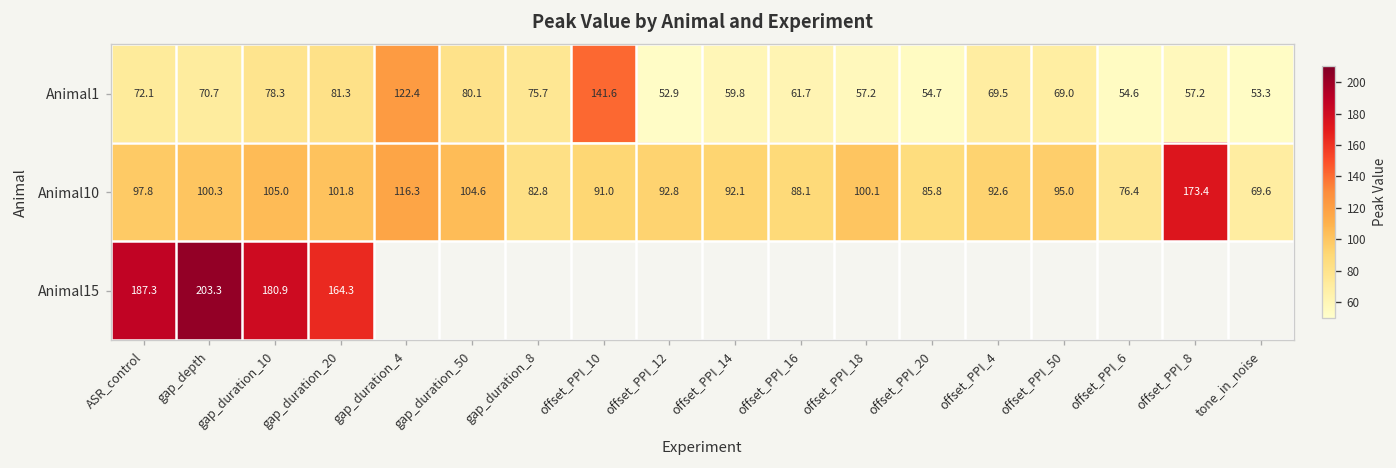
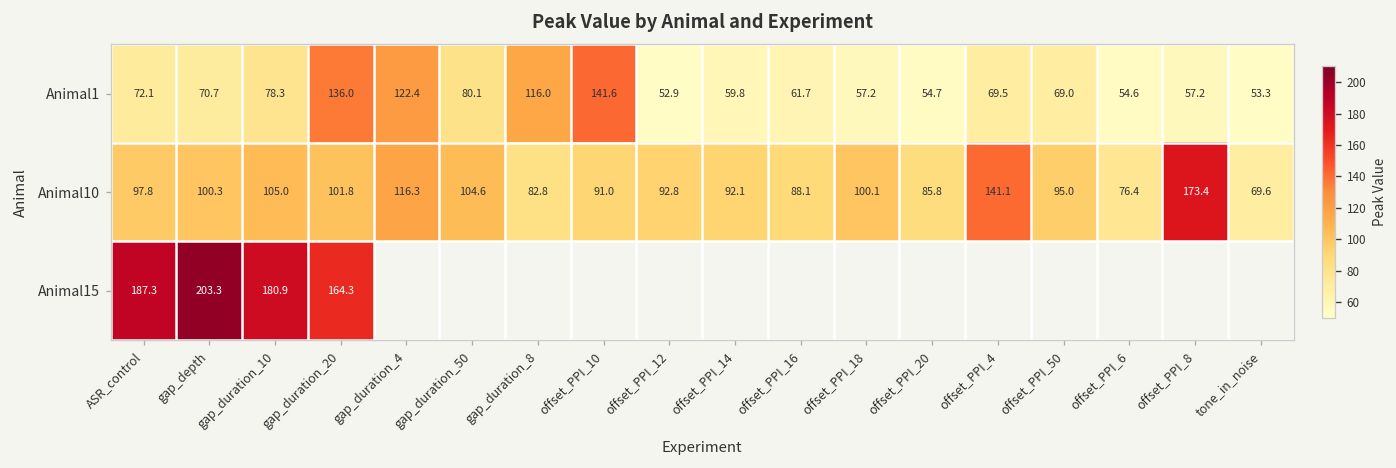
  {
    "Animal1": {
      "ASR_control": 72.1,
      "gap_depth": 70.7,
      "gap_duration_10": 78.3,
-     "gap_duration_20": 81.3,
+     "gap_duration_20": 136.0,
      "gap_duration_4": 122.4,
      "gap_duration_50": 80.1,
-     "gap_duration_8": 75.7,
+     "gap_duration_8": 116.0,
      "offset_PPI_10": 141.6,
      "offset_PPI_12": 52.9,
      "offset_PPI_14": 59.8,
      "offset_PPI_16": 61.7,
      "offset_PPI_18": 57.2,
      "offset_PPI_20": 54.7,
      "offset_PPI_4": 69.5,
      "offset_PPI_50": 69.0,
      "offset_PPI_6": 54.6,
      "offset_PPI_8": 57.2,
      "tone_in_noise": 53.3
    },
    "Animal10": {
      "ASR_control": 97.8,
      "gap_depth": 100.3,
      "gap_duration_10": 105.0,
      "gap_duration_20": 101.8,
      "gap_duration_4": 116.3,
      "gap_duration_50": 104.6,
      "gap_duration_8": 82.8,
      "offset_PPI_10": 91.0,
      "offset_PPI_12": 92.8,
      "offset_PPI_14": 92.1,
      "offset_PPI_16": 88.1,
      "offset_PPI_18": 100.1,
      "offset_PPI_20": 85.8,
-     "offset_PPI_4": 92.6,
+     "offset_PPI_4": 141.1,
      "offset_PPI_50": 95.0,
      "offset_PPI_6": 76.4,
      "offset_PPI_8": 173.4,
      "tone_in_noise": 69.6
    },
    "Animal15": {
      "ASR_control": 187.3,
      "gap_depth": 203.3,
      "gap_duration_10": 180.9,
      "gap_duration_20": 164.3
    }
  }
